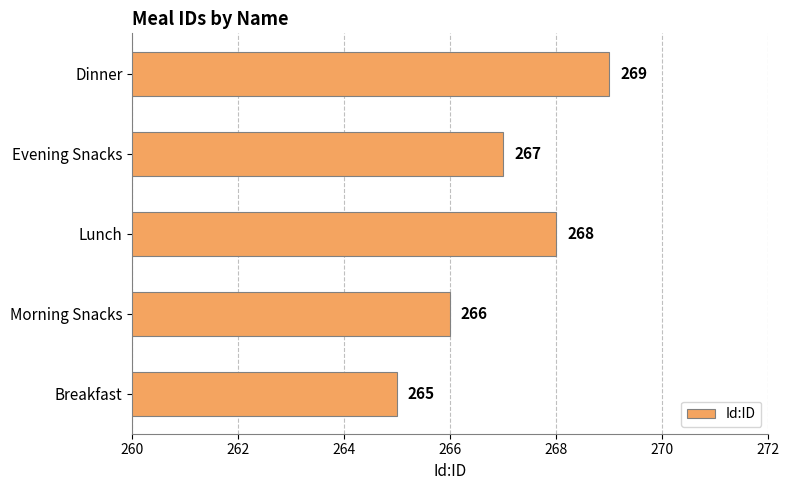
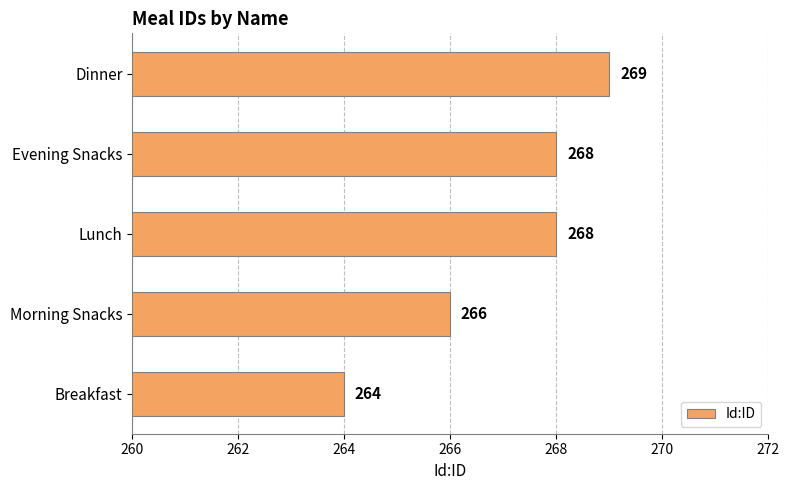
  {
    "Dinner": 269,
-   "Evening Snacks": 267,
+   "Evening Snacks": 268,
    "Lunch": 268,
    "Morning Snacks": 266,
-   "Breakfast": 265
+   "Breakfast": 264
  }
